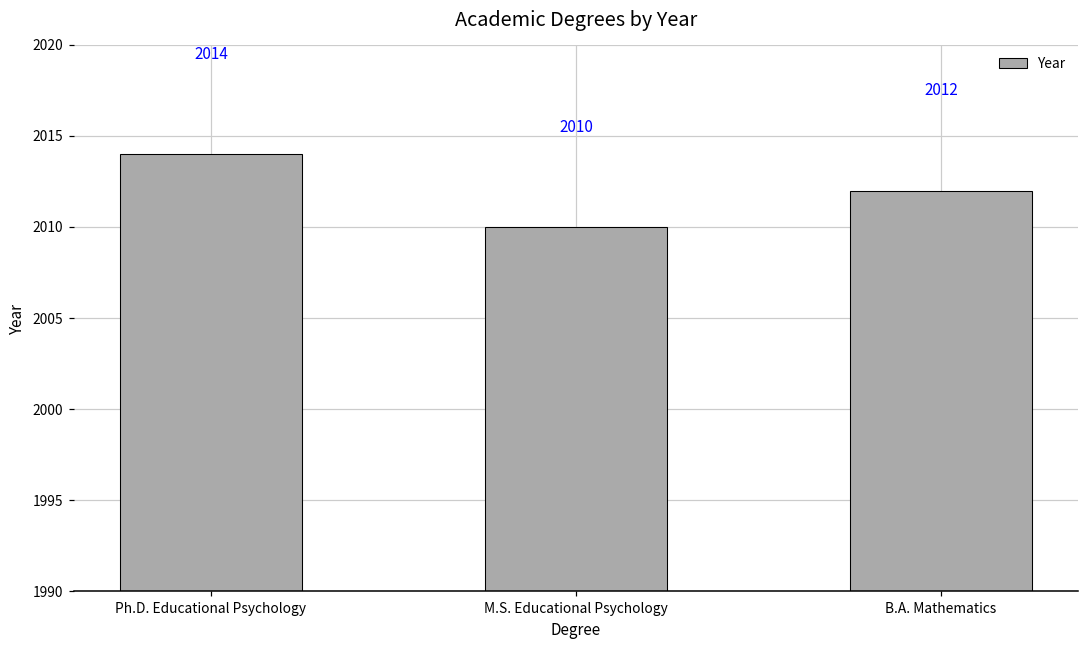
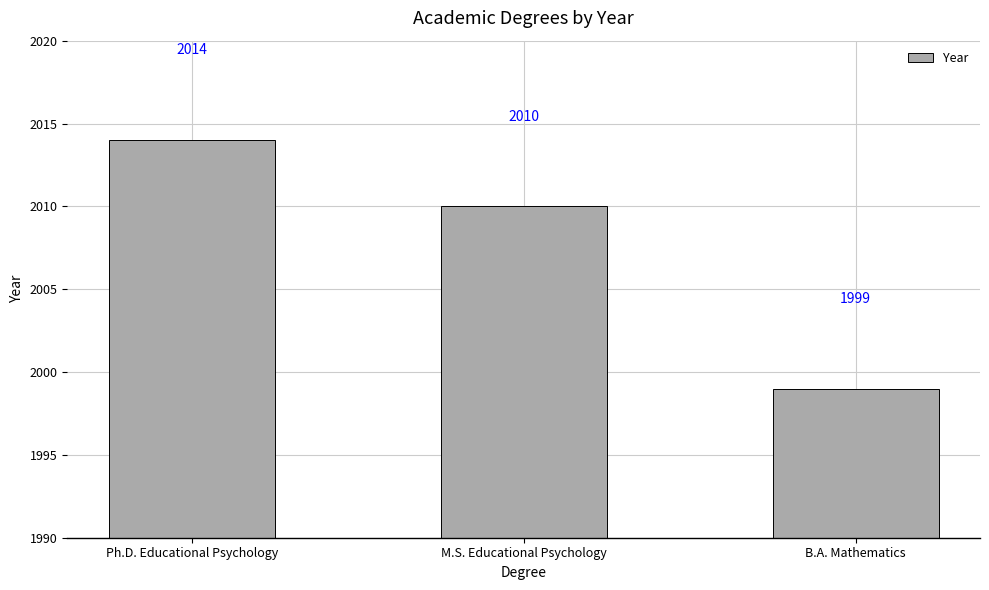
  {
-   "B.A. Mathematics": 2012
+   "B.A. Mathematics": 1999
  }
